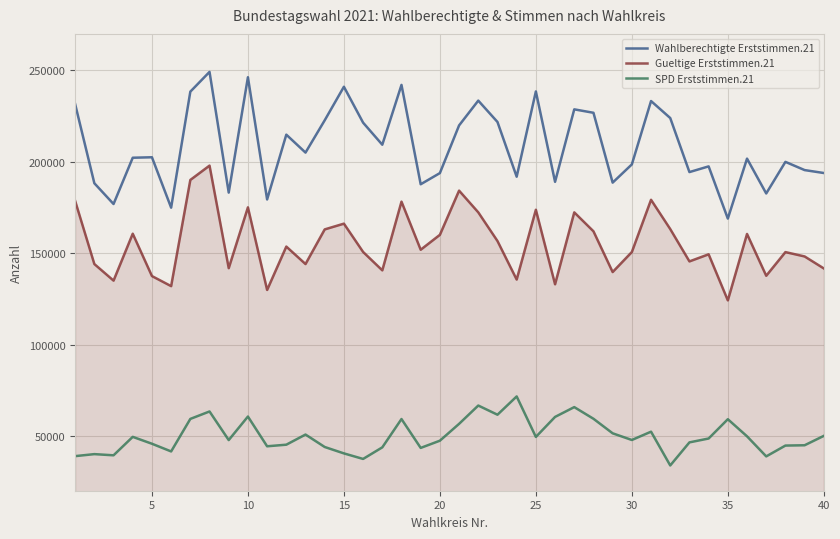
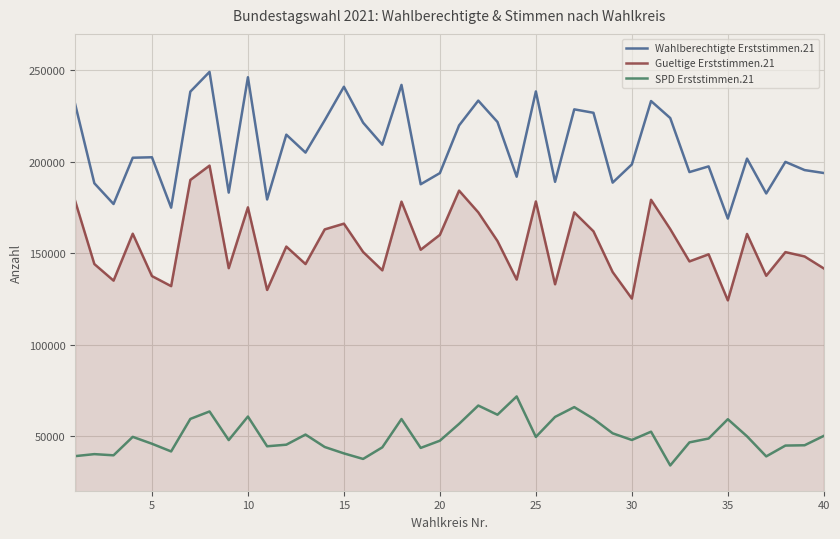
  {
    "Gueltige Erststimmen.21": {
      "5": 137000,
      "10": 175000,
      "15": 166000,
      "20": 160000,
-     "25": 174000,
-     "30": 151000,
+     "25": 178000,
+     "30": 125000,
      "35": 124000,
      "40": 142000
    }
  }
